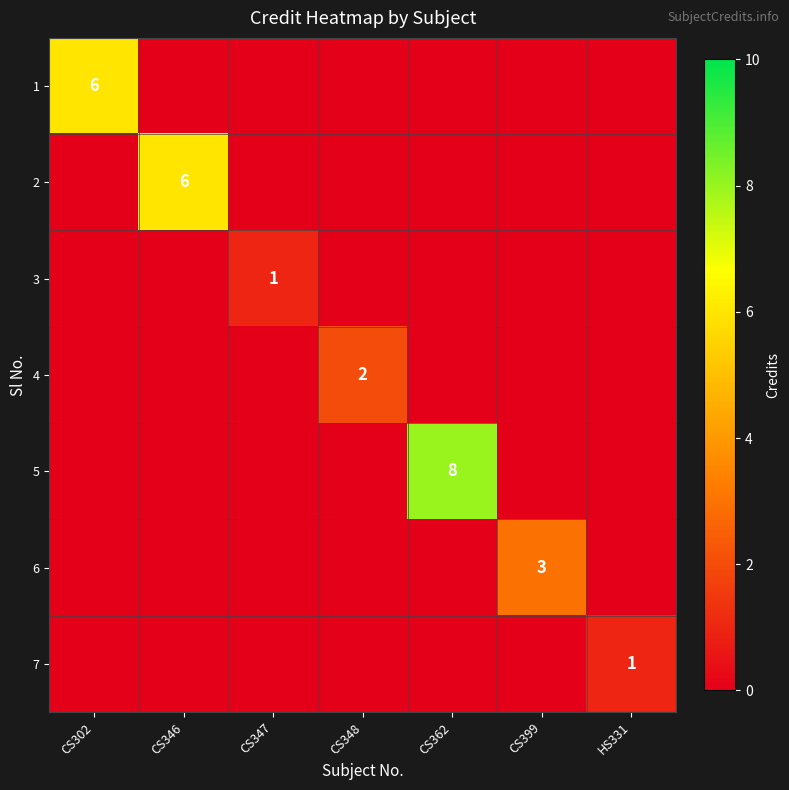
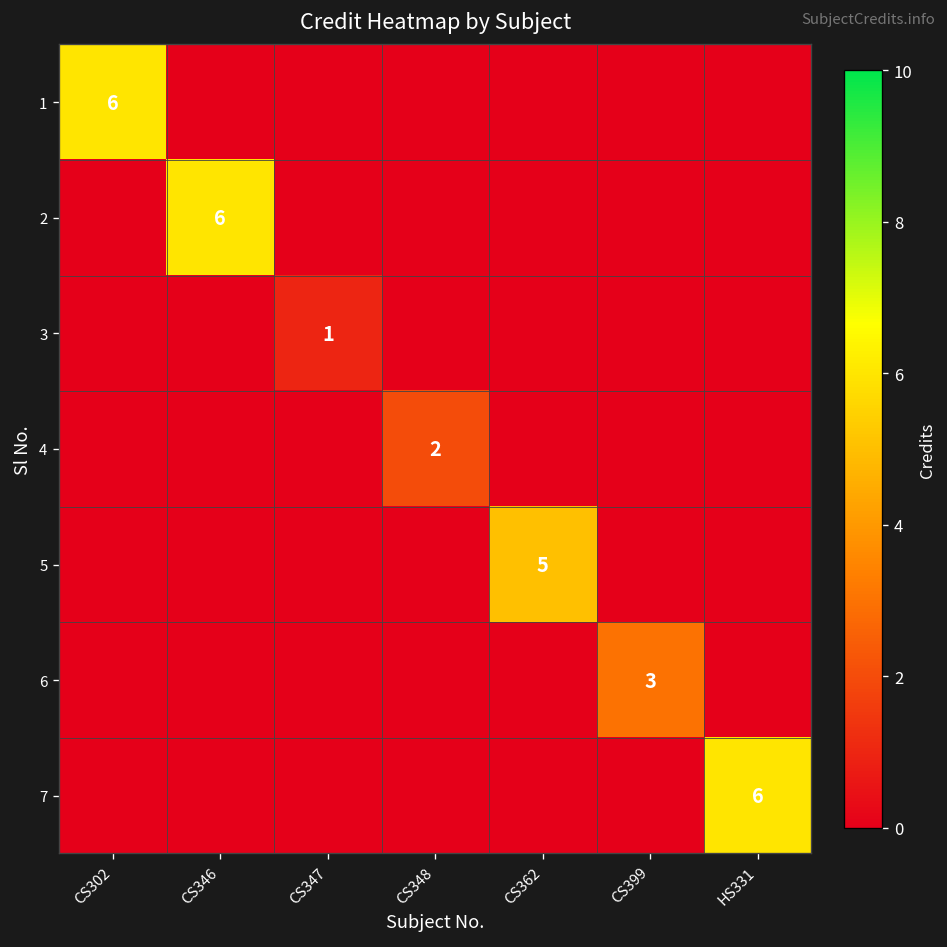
  {
    "1": {
      "CS302": 6
    },
    "2": {
      "CS346": 6
    },
    "3": {
      "CS347": 1
    },
    "4": {
      "CS348": 2
    },
    "5": {
-     "CS362": 8
+     "CS362": 5
    },
    "6": {
      "CS399": 3
    },
    "7": {
-     "HS331": 1
+     "HS331": 6
    }
  }
